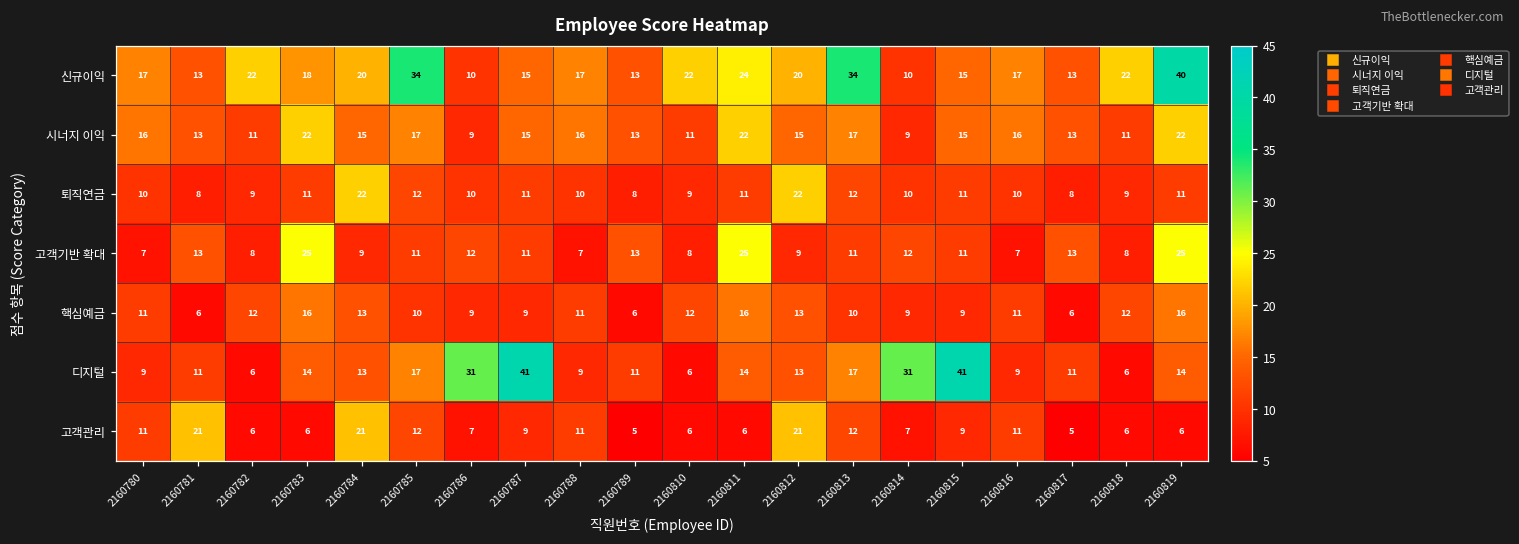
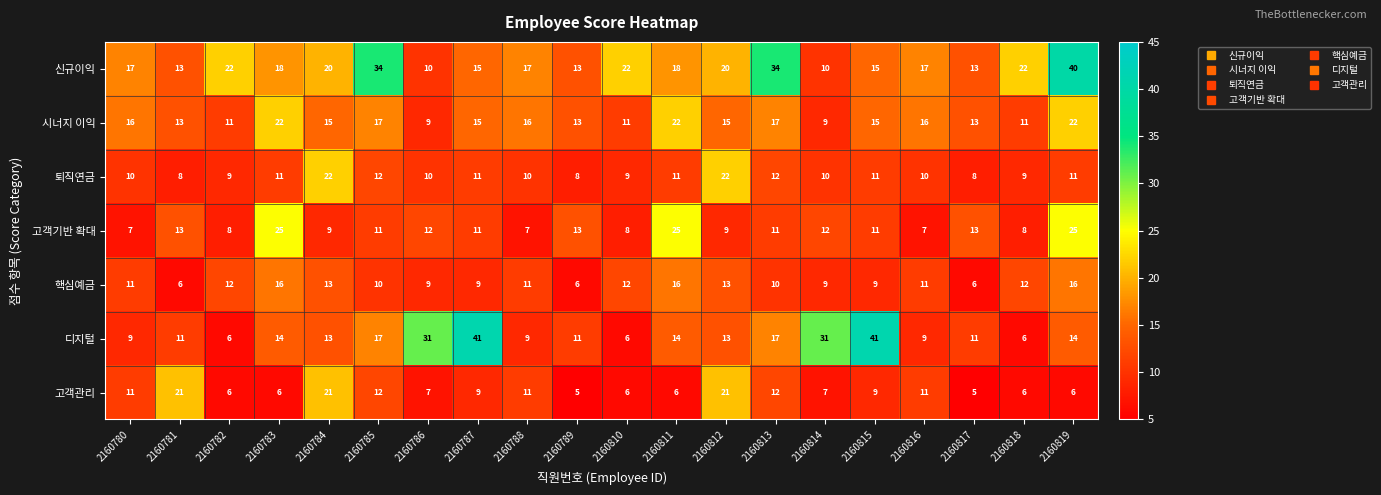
  {
    "신규이익": {
      "2160780": 17,
      "2160781": 13,
      "2160782": 22,
      "2160783": 18,
      "2160784": 20,
      "2160785": 34,
      "2160786": 10,
      "2160787": 15,
      "2160788": 17,
      "2160789": 13,
      "2160810": 22,
-     "2160811": 24,
+     "2160811": 18,
      "2160812": 20,
      "2160813": 34,
      "2160814": 10,
      "2160815": 15,
      "2160816": 17,
      "2160817": 13,
      "2160818": 22,
      "2160819": 40
    },
    "시너지 이익": {
      "2160780": 16,
      "2160781": 13,
      "2160782": 11,
      "2160783": 22,
      "2160784": 15,
      "2160785": 17,
      "2160786": 9,
      "2160787": 15,
      "2160788": 16,
      "2160789": 13,
      "2160810": 11,
      "2160811": 22,
      "2160812": 15,
      "2160813": 17,
      "2160814": 9,
      "2160815": 15,
      "2160816": 16,
      "2160817": 13,
      "2160818": 11,
      "2160819": 22
    },
    "퇴직연금": {
      "2160780": 10,
      "2160781": 8,
      "2160782": 9,
      "2160783": 11,
      "2160784": 22,
      "2160785": 12,
      "2160786": 10,
      "2160787": 11,
      "2160788": 10,
      "2160789": 8,
      "2160810": 9,
      "2160811": 11,
      "2160812": 22,
      "2160813": 12,
      "2160814": 10,
      "2160815": 11,
      "2160816": 10,
      "2160817": 8,
      "2160818": 9,
      "2160819": 11
    },
    "고객기반 확대": {
      "2160780": 7,
      "2160781": 13,
      "2160782": 8,
      "2160783": 25,
      "2160784": 9,
      "2160785": 11,
      "2160786": 12,
      "2160787": 11,
      "2160788": 7,
      "2160789": 13,
      "2160810": 8,
      "2160811": 25,
      "2160812": 9,
      "2160813": 11,
      "2160814": 12,
      "2160815": 11,
      "2160816": 7,
      "2160817": 13,
      "2160818": 8,
      "2160819": 25
    },
    "핵심예금": {
      "2160780": 11,
      "2160781": 6,
      "2160782": 12,
      "2160783": 16,
      "2160784": 13,
      "2160785": 10,
      "2160786": 9,
      "2160787": 9,
      "2160788": 11,
      "2160789": 6,
      "2160810": 12,
      "2160811": 16,
      "2160812": 13,
      "2160813": 10,
      "2160814": 9,
      "2160815": 9,
      "2160816": 11,
      "2160817": 6,
      "2160818": 12,
      "2160819": 16
    },
    "디지털": {
      "2160780": 9,
      "2160781": 11,
      "2160782": 6,
      "2160783": 14,
      "2160784": 13,
      "2160785": 17,
      "2160786": 31,
      "2160787": 41,
      "2160788": 9,
      "2160789": 11,
      "2160810": 6,
      "2160811": 14,
      "2160812": 13,
      "2160813": 17,
      "2160814": 31,
      "2160815": 41,
      "2160816": 9,
      "2160817": 11,
      "2160818": 6,
      "2160819": 14
    },
    "고객관리": {
      "2160780": 11,
      "2160781": 21,
      "2160782": 6,
      "2160783": 6,
      "2160784": 21,
      "2160785": 12,
      "2160786": 7,
      "2160787": 9,
      "2160788": 11,
      "2160789": 5,
      "2160810": 6,
      "2160811": 6,
      "2160812": 21,
      "2160813": 12,
      "2160814": 7,
      "2160815": 9,
      "2160816": 11,
      "2160817": 5,
      "2160818": 6,
      "2160819": 6
    }
  }
